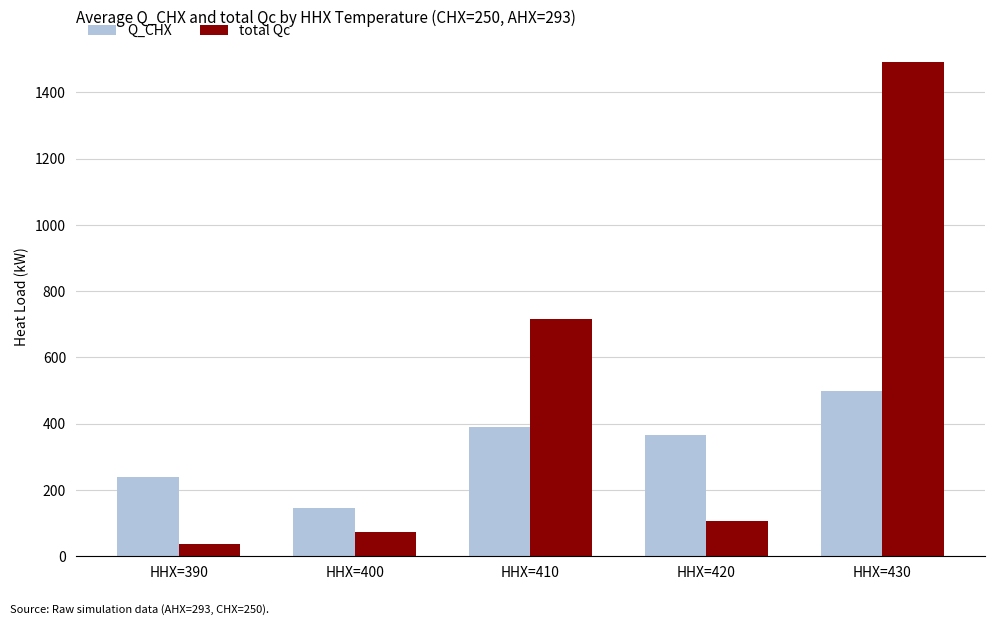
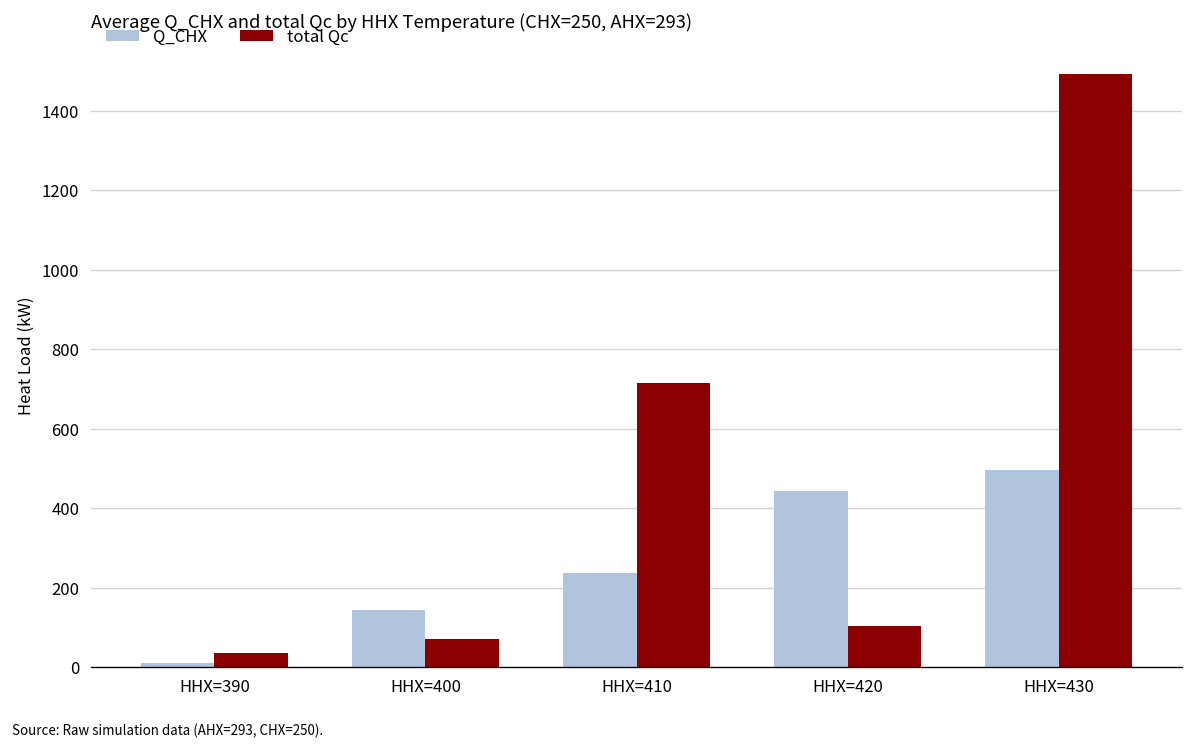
  {
    "Q_CHX": {
-     "HHX=390": 240,
+     "HHX=390": 10,
      "HHX=400": 150,
-     "HHX=410": 390,
-     "HHX=420": 370,
+     "HHX=410": 240,
+     "HHX=420": 440,
      "HHX=430": 500
    },
    "total Qc": {
      "HHX=390": 40,
      "HHX=400": 70,
      "HHX=410": 720,
      "HHX=420": 100,
      "HHX=430": 1490
    }
  }
